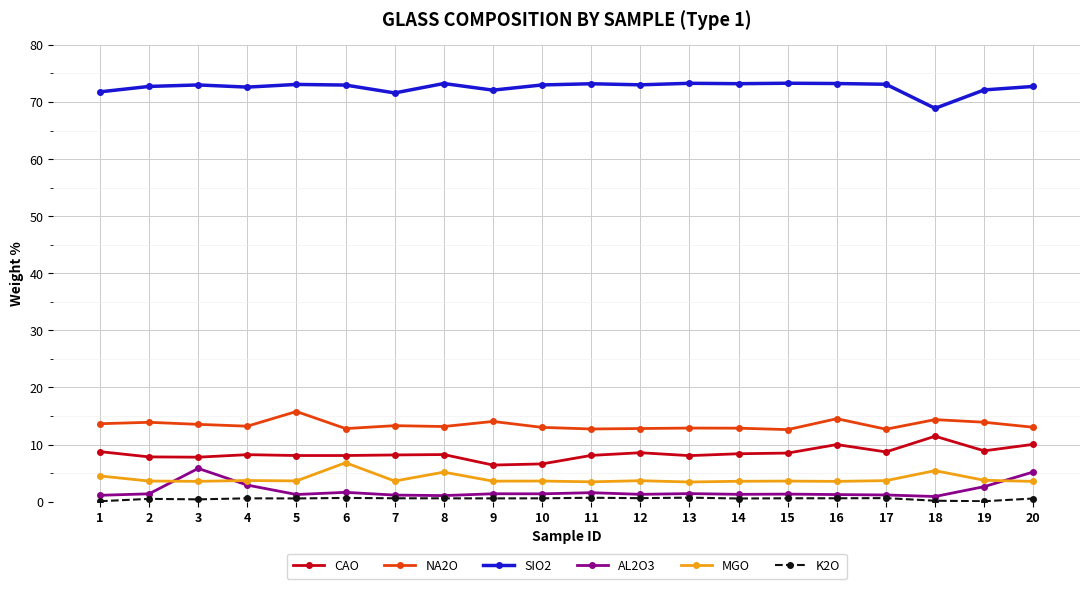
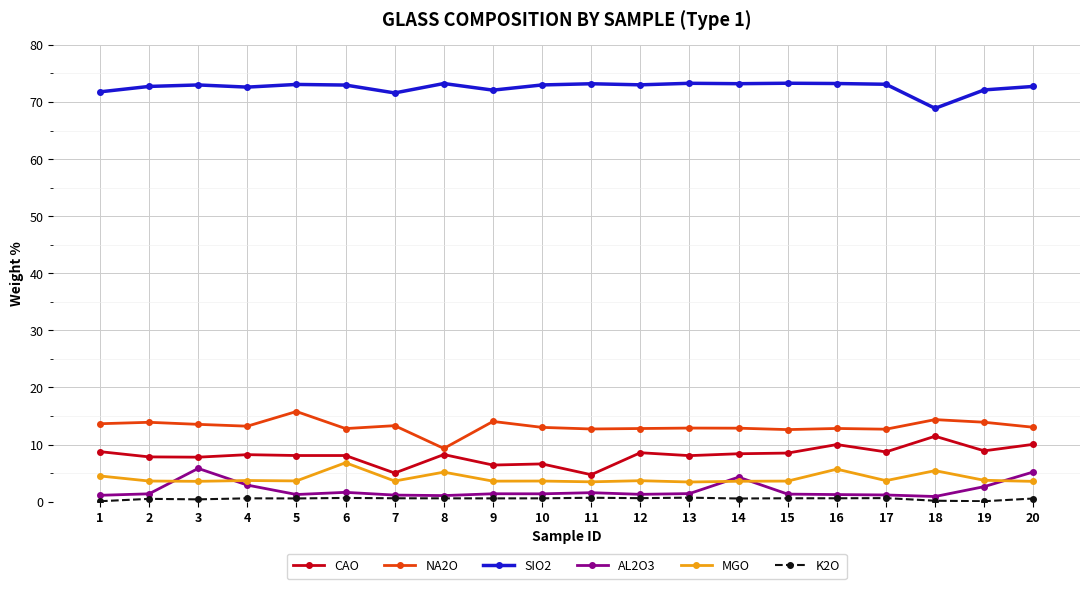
  {
    "CAO": {
      "1": 9,
      "2": 8,
      "3": 8,
      "4": 8,
      "5": 8,
      "6": 8,
-     "7": 8,
+     "7": 5,
      "8": 8,
      "9": 6,
      "10": 7,
-     "11": 8,
+     "11": 5,
      "12": 9,
      "13": 8,
      "14": 8,
      "15": 9,
      "16": 10,
      "17": 9,
      "18": 11,
      "19": 9,
      "20": 10
    },
    "NA2O": {
      "1": 14,
      "2": 14,
      "3": 14,
      "4": 13,
      "5": 16,
      "6": 13,
      "7": 13,
-     "8": 13,
+     "8": 9,
      "9": 14,
      "10": 13,
      "11": 13,
      "12": 13,
      "13": 13,
      "14": 13,
      "15": 13,
-     "16": 15,
+     "16": 13,
      "17": 13,
      "18": 14,
      "19": 14,
      "20": 13
    },
    "SIO2": {
      "1": 72,
      "2": 73,
      "3": 73,
      "4": 73,
      "5": 73,
      "6": 73,
      "7": 72,
      "8": 73,
      "9": 72,
      "10": 73,
      "11": 73,
      "12": 73,
      "13": 73,
      "14": 73,
      "15": 73,
      "16": 73,
      "17": 73,
      "18": 69,
      "19": 72,
      "20": 73
    },
    "AL2O3": {
      "1": 1,
      "2": 1,
      "3": 6,
      "4": 3,
      "5": 1,
      "6": 2,
      "7": 1,
      "8": 1,
      "9": 1,
      "10": 1,
      "11": 2,
      "12": 1,
      "13": 1,
-     "14": 1,
+     "14": 4,
      "15": 1,
      "16": 1,
      "17": 1,
      "18": 1,
      "19": 3,
      "20": 5
    },
    "MGO": {
      "1": 4,
      "2": 4,
      "3": 4,
      "4": 4,
      "5": 4,
      "6": 7,
      "7": 4,
      "8": 5,
      "9": 4,
      "10": 4,
      "11": 3,
      "12": 4,
      "13": 3,
      "14": 4,
      "15": 4,
-     "16": 4,
+     "16": 6,
      "17": 4,
      "18": 5,
      "19": 4,
      "20": 4
    },
    "K2O": {
      "1": 0,
      "2": 0,
      "3": 0,
      "4": 1,
      "5": 1,
      "6": 1,
      "7": 1,
      "8": 1,
      "9": 1,
      "10": 1,
      "11": 1,
      "12": 1,
      "13": 1,
      "14": 1,
      "15": 1,
      "16": 1,
      "17": 1,
      "18": 0,
      "19": 0,
      "20": 1
    }
  }
